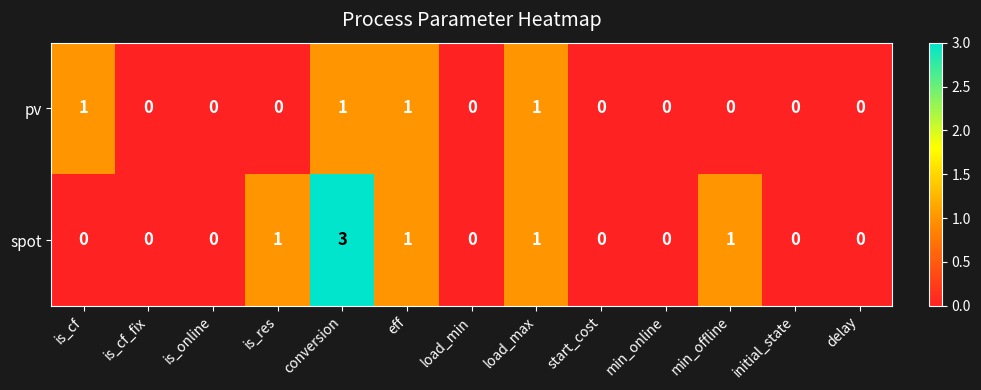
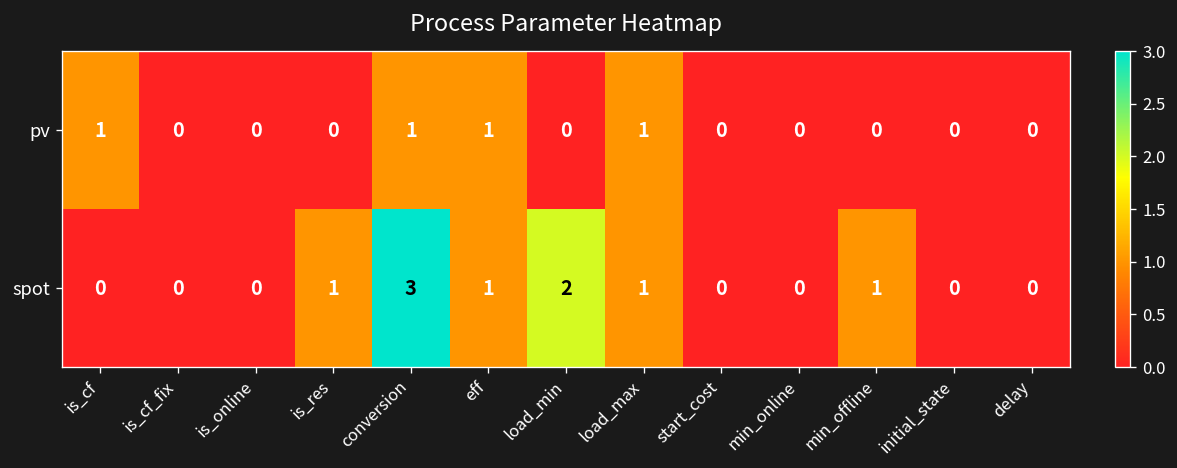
  {
    "pv": {
      "is_cf": 1,
      "is_cf_fix": 0,
      "is_online": 0,
      "is_res": 0,
      "conversion": 1,
      "eff": 1,
      "load_min": 0,
      "load_max": 1,
      "start_cost": 0,
      "min_online": 0,
      "min_offline": 0,
      "initial_state": 0,
      "delay": 0
    },
    "spot": {
      "is_cf": 0,
      "is_cf_fix": 0,
      "is_online": 0,
      "is_res": 1,
      "conversion": 3,
      "eff": 1,
-     "load_min": 0,
+     "load_min": 2,
      "load_max": 1,
      "start_cost": 0,
      "min_online": 0,
      "min_offline": 1,
      "initial_state": 0,
      "delay": 0
    }
  }
